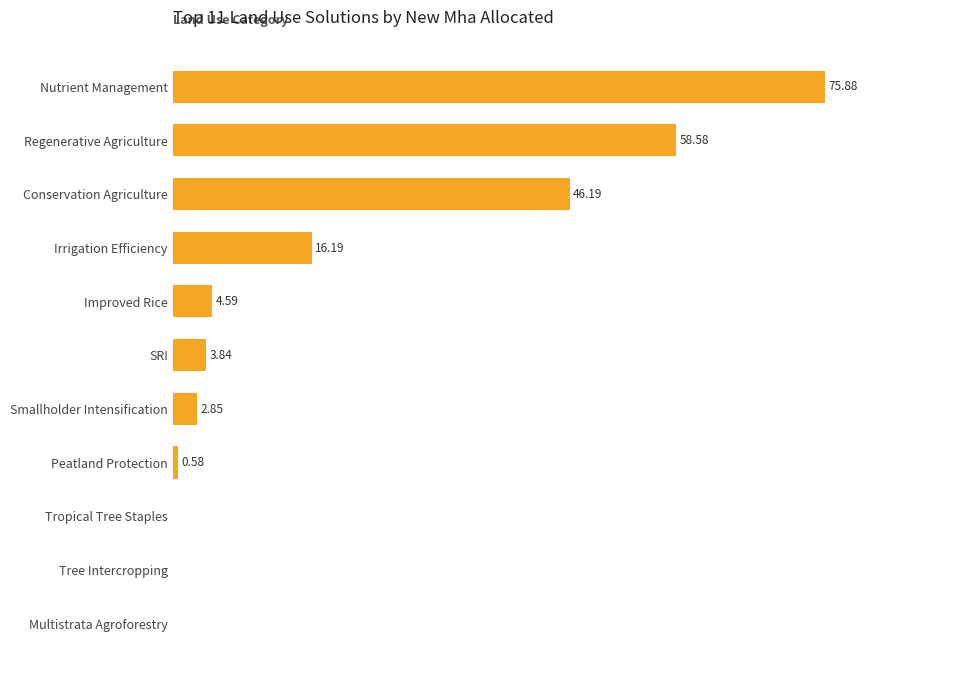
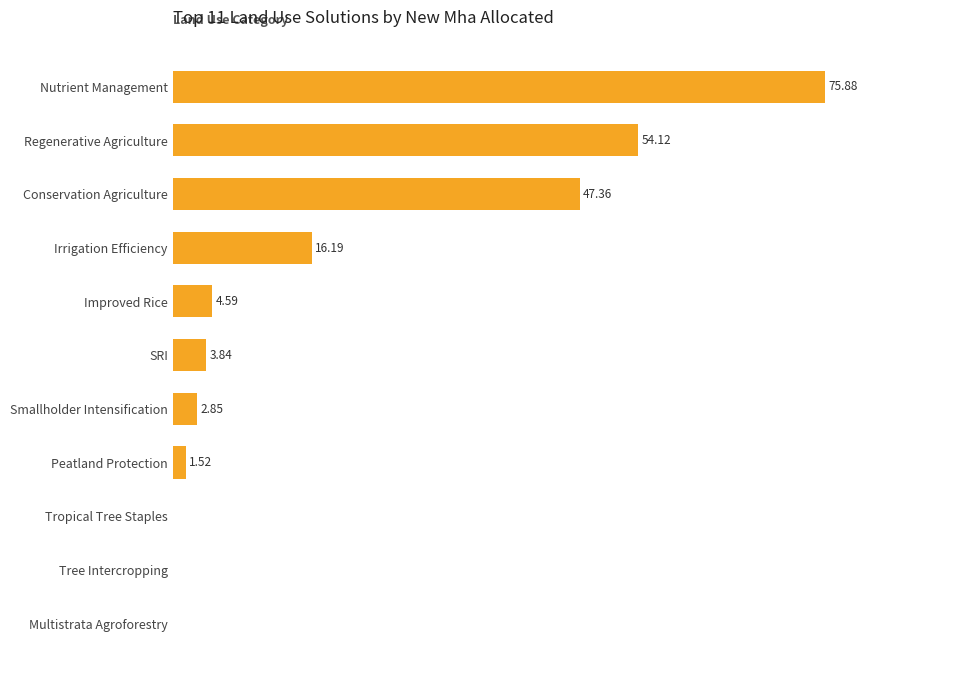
  {
    "Nutrient Management": 75.88,
-   "Regenerative Agriculture": 58.58,
-   "Conservation Agriculture": 46.19,
+   "Regenerative Agriculture": 54.12,
+   "Conservation Agriculture": 47.36,
    "Irrigation Efficiency": 16.19,
    "Improved Rice": 4.59,
    "SRI": 3.84,
    "Smallholder Intensification": 2.85,
-   "Peatland Protection": 0.58
+   "Peatland Protection": 1.52
  }
